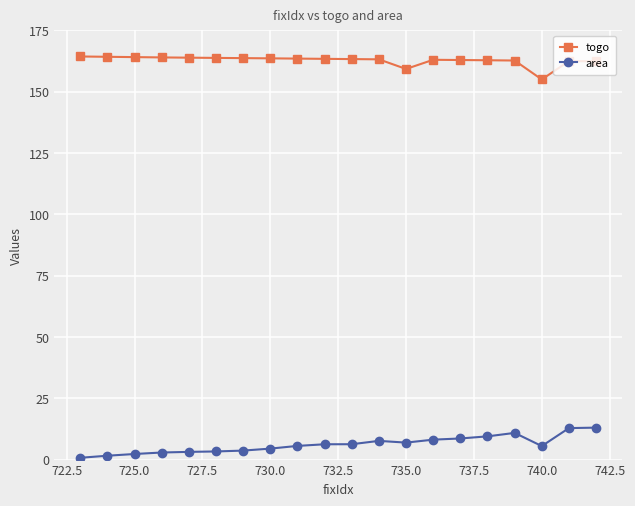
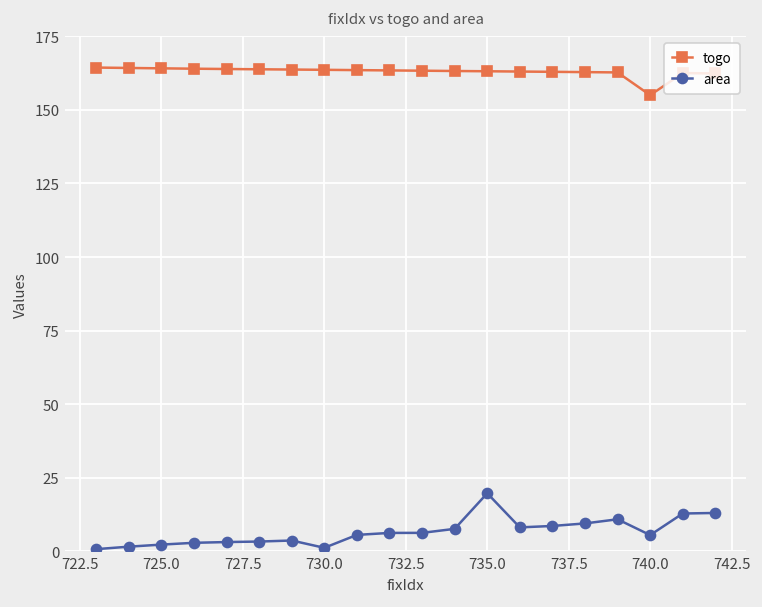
  {
    "togo": {
      "725.0": 164,
      "730.0": 164,
-     "735.0": 159,
+     "735.0": 163,
      "740.0": 155
    },
    "area": {
      "725.0": 2,
-     "730.0": 4,
-     "735.0": 7,
+     "730.0": 1,
+     "735.0": 20,
      "740.0": 6
    }
  }
